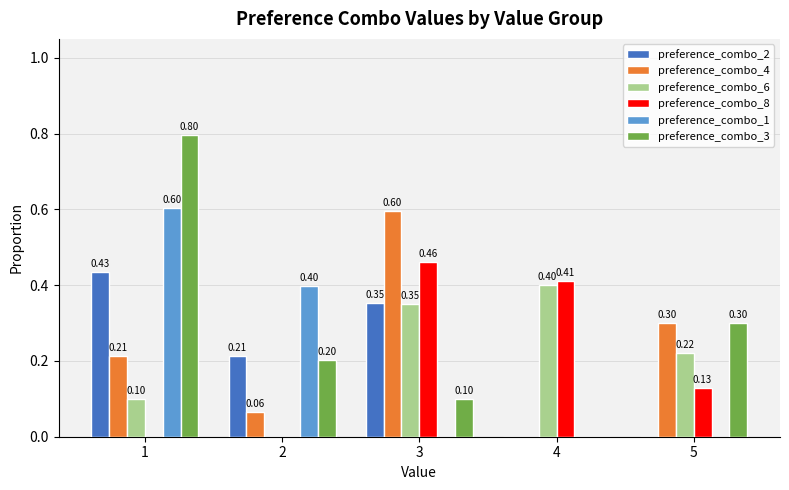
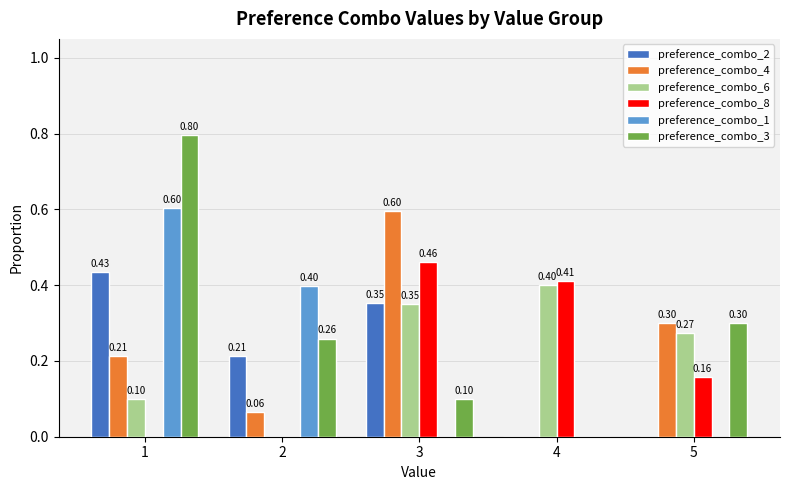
  {
    "preference_combo_4": {
      "1": 0.21,
      "2": 0.06,
      "3": 0.60,
      "5": 0.30
    },
    "preference_combo_6": {
      "1": 0.10,
      "3": 0.35,
      "4": 0.40,
-     "5": 0.22
+     "5": 0.27
    },
    "preference_combo_8": {
      "3": 0.46,
      "4": 0.41,
-     "5": 0.13
+     "5": 0.16
    },
    "preference_combo_3": {
      "1": 0.80,
-     "2": 0.20,
+     "2": 0.26,
      "3": 0.10,
      "5": 0.30
    }
  }
